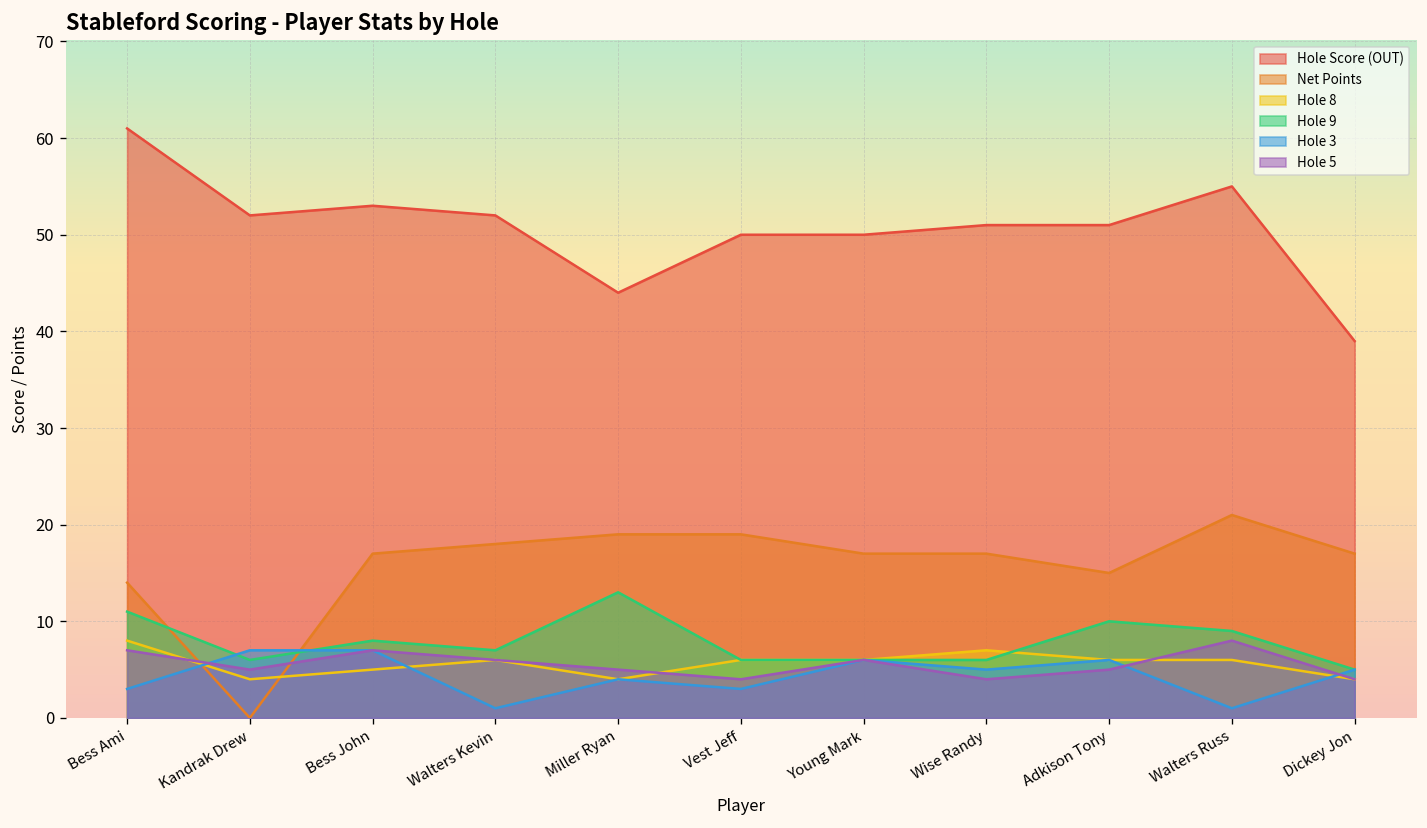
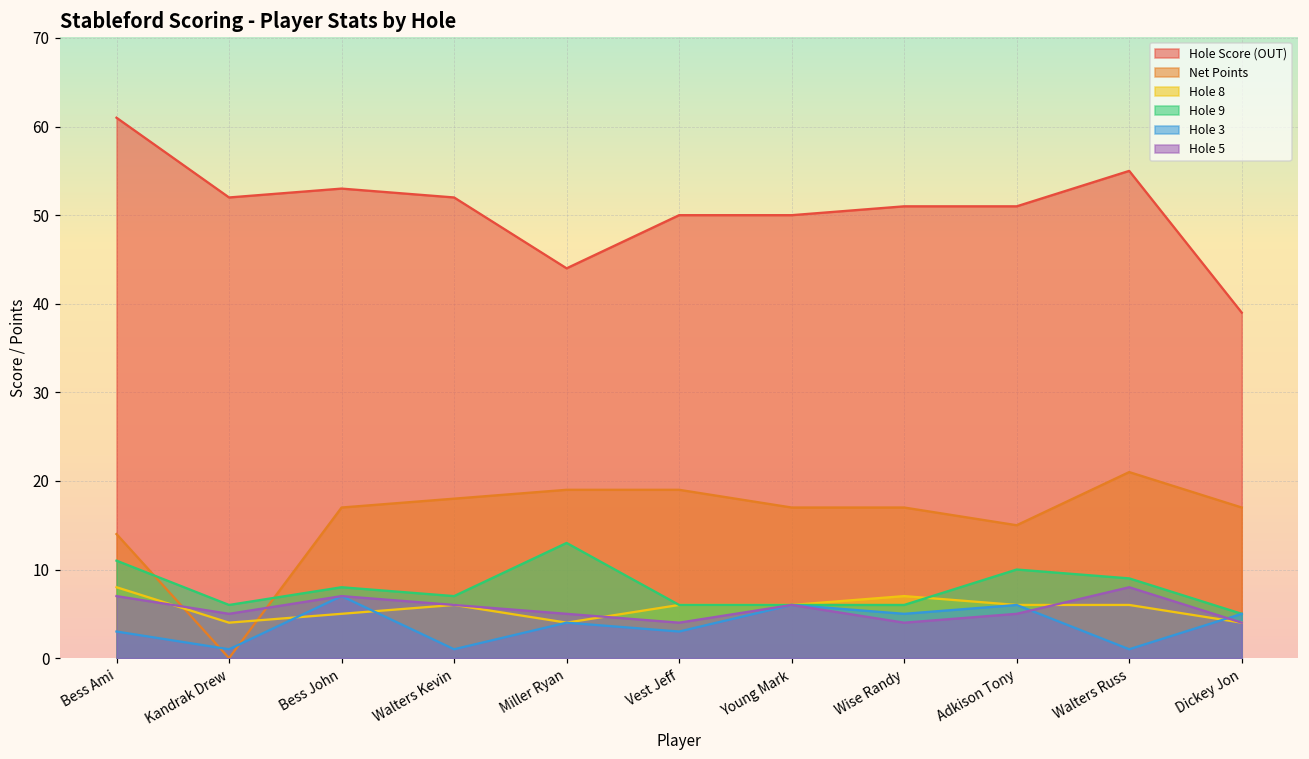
  {
    "Hole 8": {
      "Bess Ami": 8,
      "Kandrak Drew": 4,
      "Bess John": 5,
      "Wise Randy": 7,
      "Walters Russ": 6
    },
    "Hole 9": {
      "Bess Ami": 11,
      "Kandrak Drew": 6,
      "Bess John": 8,
      "Walters Kevin": 7,
      "Miller Ryan": 13,
      "Wise Randy": 6,
      "Adkison Tony": 10,
      "Walters Russ": 9
    },
    "Hole 3": {
      "Bess Ami": 3,
-     "Kandrak Drew": 7,
+     "Kandrak Drew": 1,
      "Walters Kevin": 1,
      "Vest Jeff": 3,
      "Wise Randy": 5,
      "Walters Russ": 1
    },
    "Hole 5": {
      "Bess Ami": 7,
      "Kandrak Drew": 5,
      "Miller Ryan": 5,
      "Vest Jeff": 4,
      "Wise Randy": 4,
      "Adkison Tony": 5,
      "Walters Russ": 8
    }
  }
